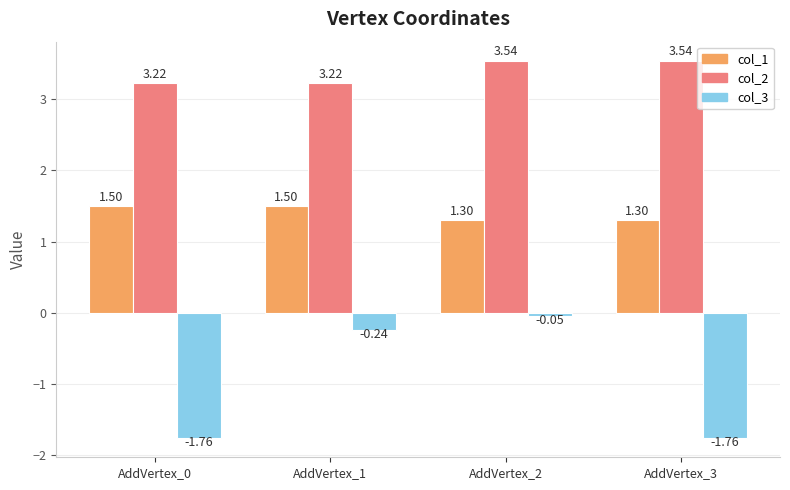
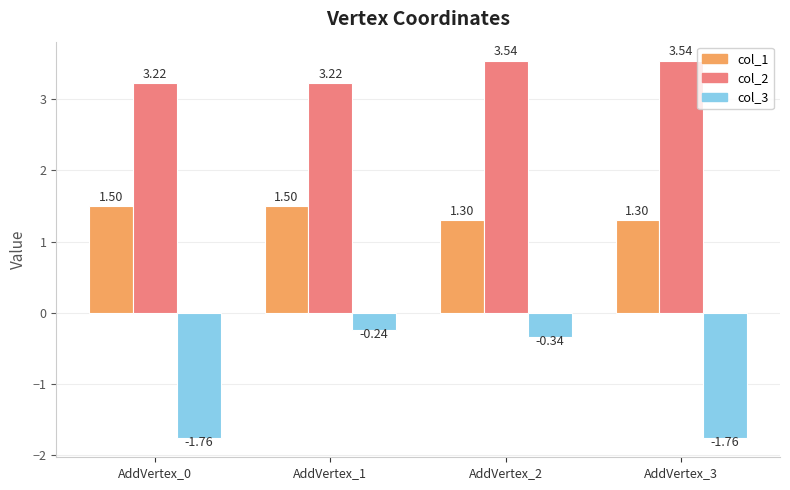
  {
    "col_3": {
      "AddVertex_0": -1.76,
      "AddVertex_1": -0.24,
-     "AddVertex_2": -0.05,
+     "AddVertex_2": -0.34,
      "AddVertex_3": -1.76
    }
  }
